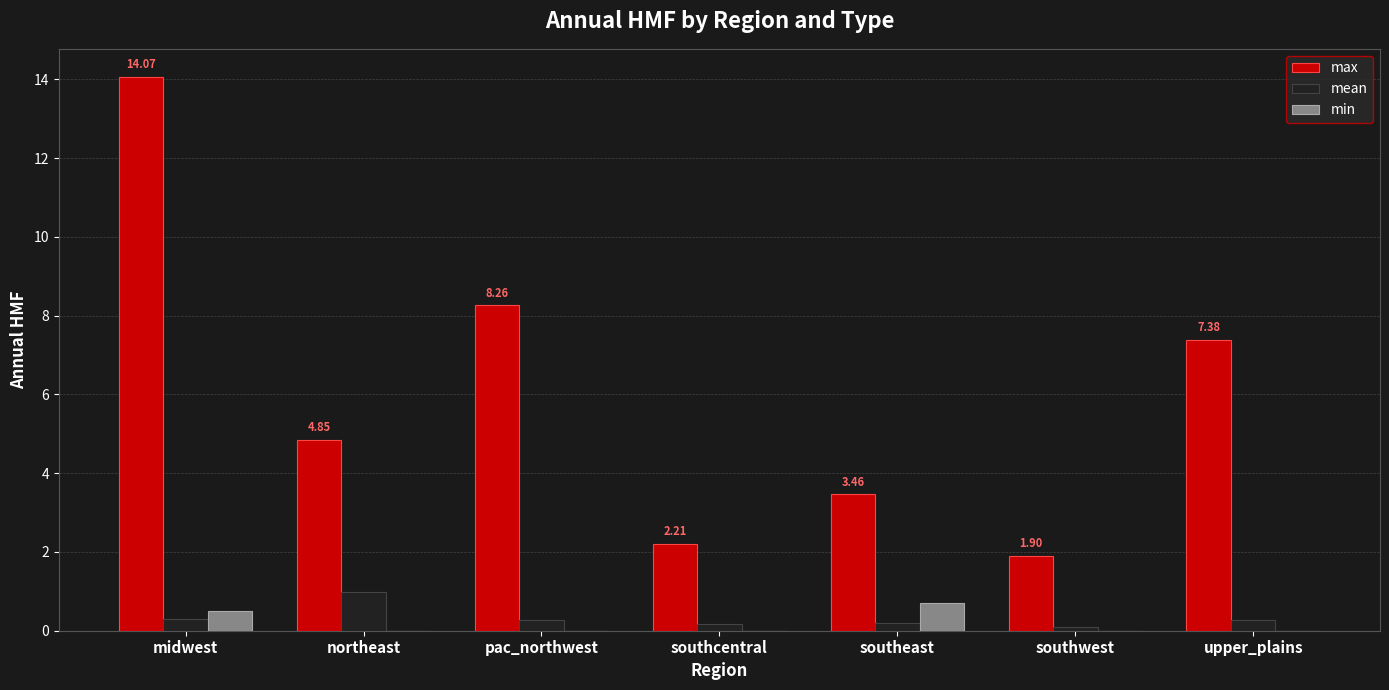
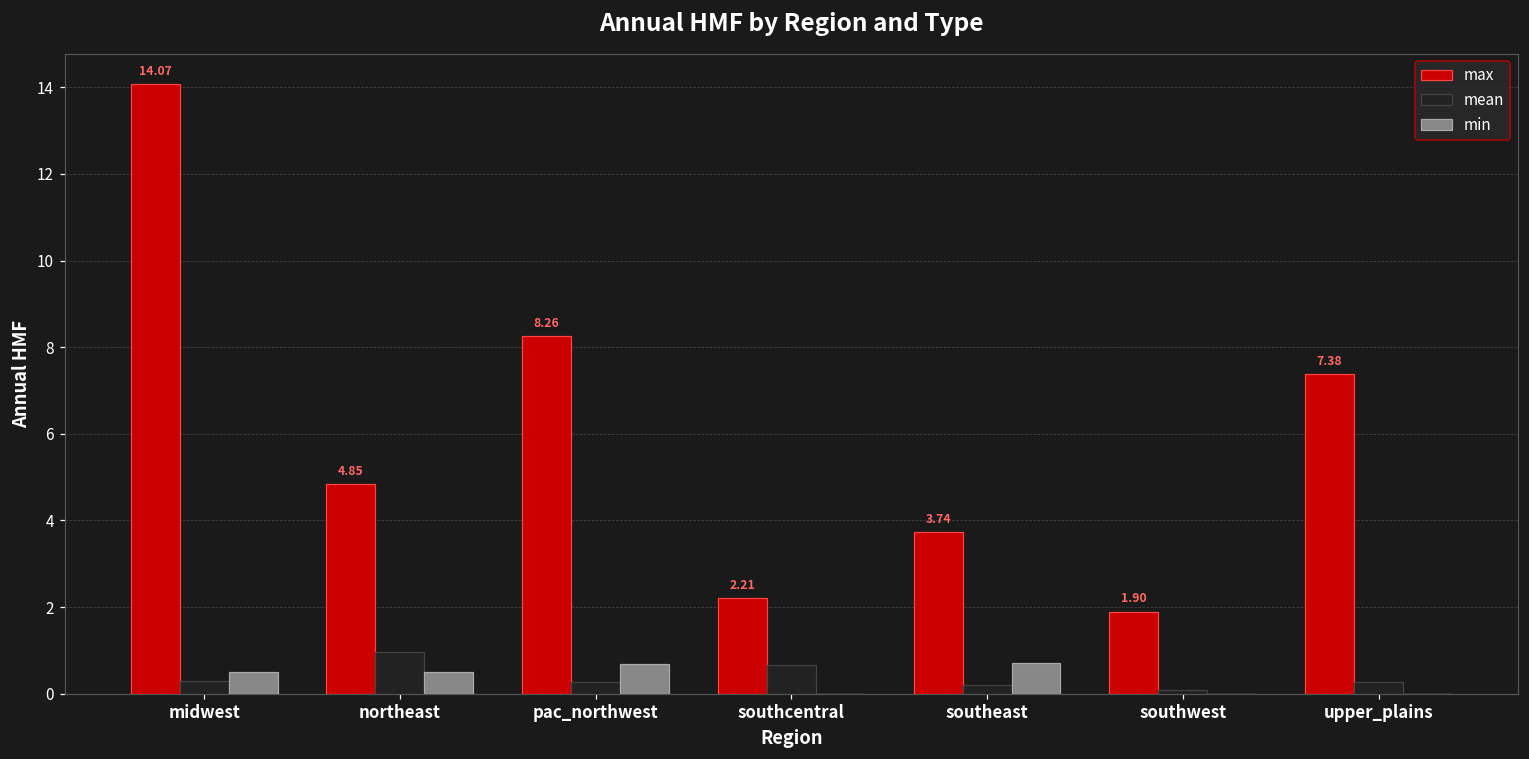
  {
    "max": {
      "midwest": 14.07,
      "northeast": 4.85,
      "pac_northwest": 8.26,
      "southcentral": 2.21,
-     "southeast": 3.46,
+     "southeast": 3.74,
      "southwest": 1.90,
      "upper_plains": 7.38
    },
    "mean": {
      "midwest": 0.3,
      "northeast": 1.0,
      "pac_northwest": 0.3,
-     "southcentral": 0.2,
+     "southcentral": 0.7,
      "southeast": 0.2,
      "southwest": 0.1,
      "upper_plains": 0.3
    },
    "min": {
      "midwest": 0.5,
-     "northeast": 0.0,
-     "pac_northwest": 0.0,
+     "northeast": 0.5,
+     "pac_northwest": 0.7,
      "southeast": 0.7
    }
  }
